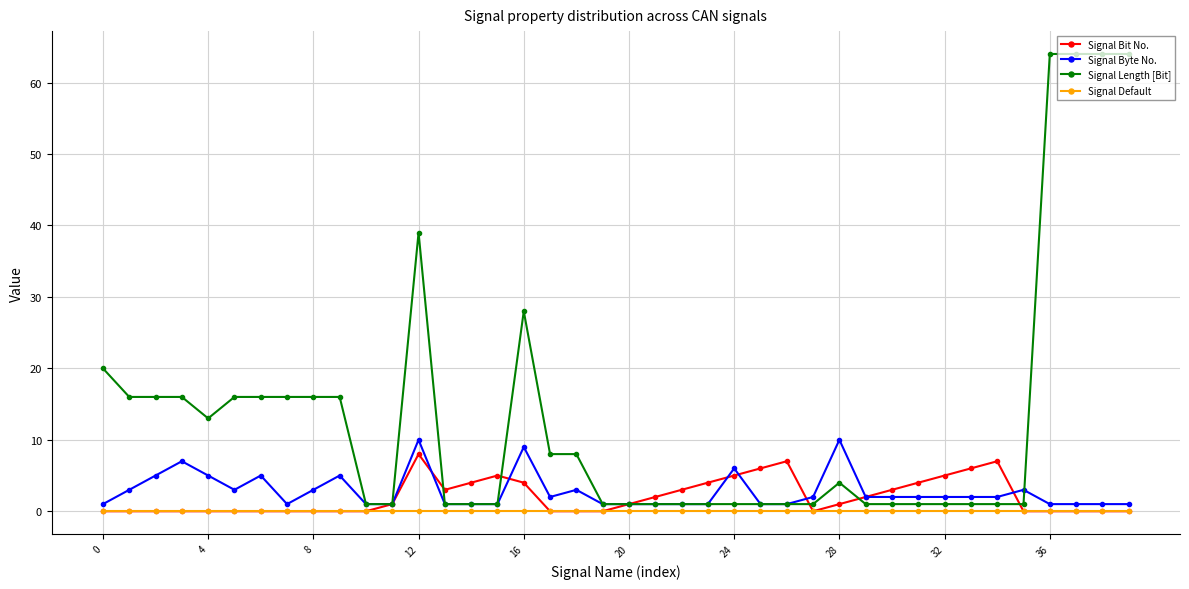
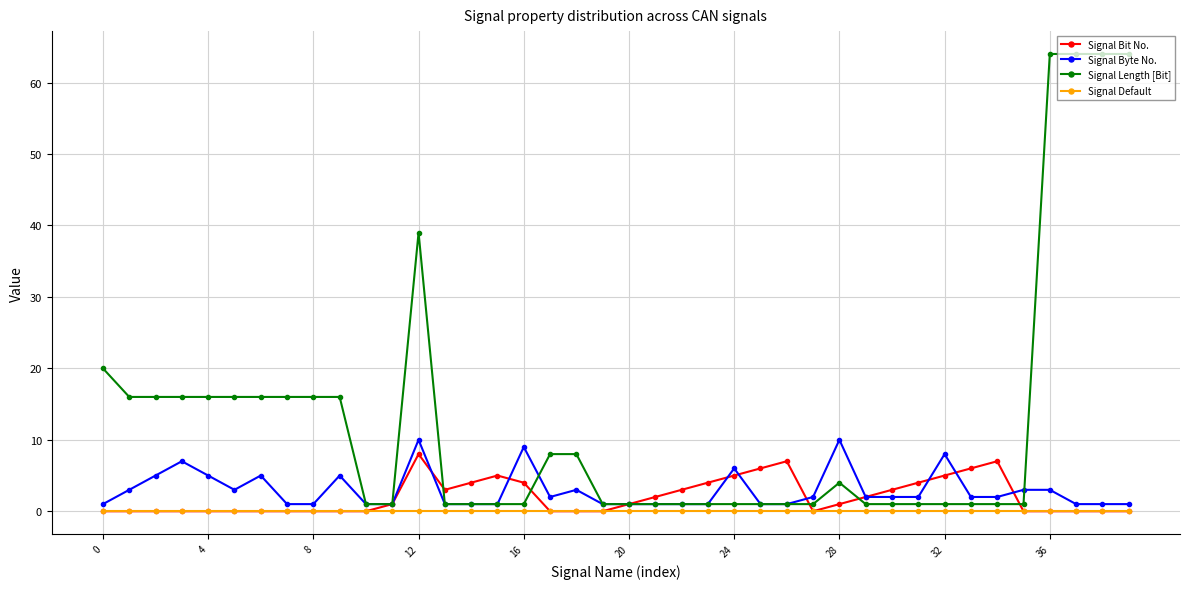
  {
    "Signal Bit No.": {
      "12": 8,
      "16": 4,
      "24": 5,
      "28": 1,
      "32": 5
    },
    "Signal Byte No.": {
      "0": 1,
      "4": 5,
-     "8": 3,
+     "8": 1,
      "12": 10,
      "16": 9,
      "24": 6,
      "28": 10,
-     "32": 2,
-     "36": 1
+     "32": 8,
+     "36": 3
    },
    "Signal Length [Bit]": {
      "0": 20,
-     "4": 13,
+     "4": 16,
      "8": 16,
      "12": 39,
-     "16": 28,
+     "16": 1,
      "24": 1,
      "28": 4,
      "32": 1,
      "36": 64
    },
    "Signal Default": {
      "12": 0,
      "16": 0,
      "20": 0,
      "24": 0,
      "28": 0,
      "32": 0
    }
  }
